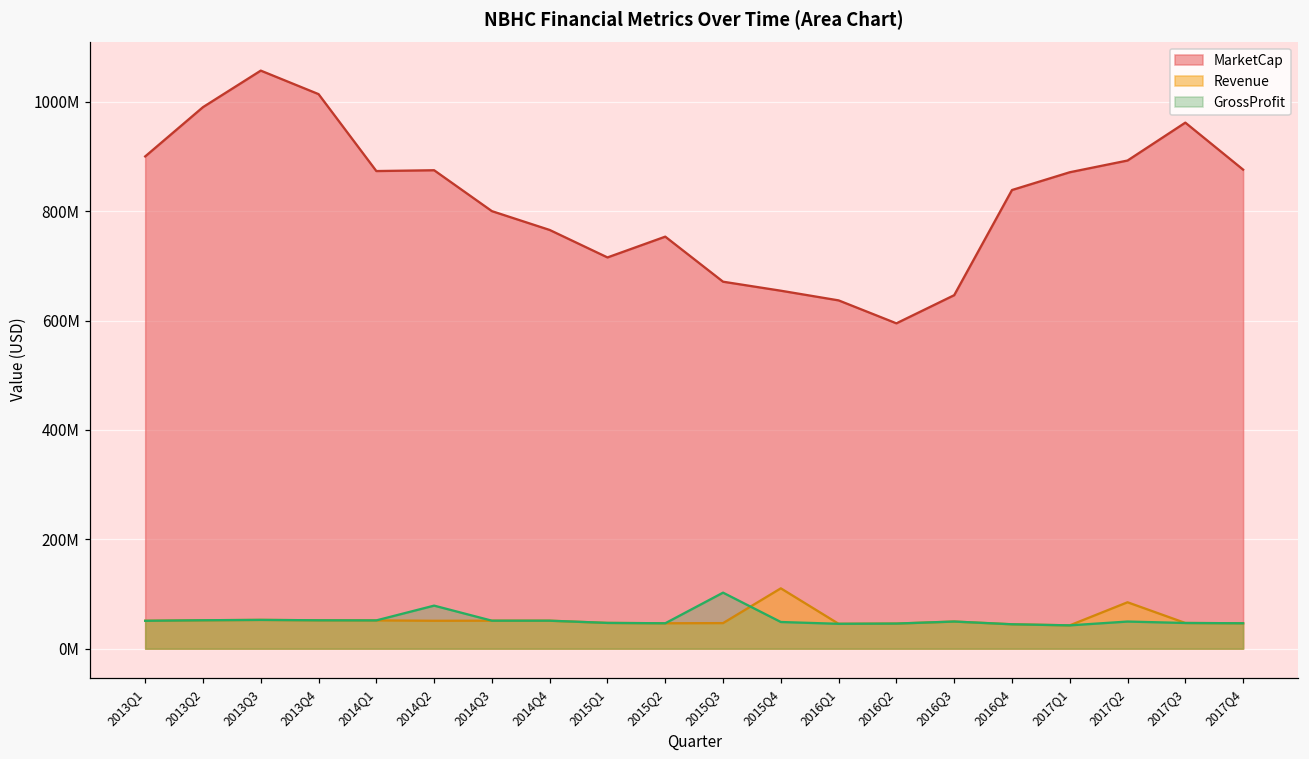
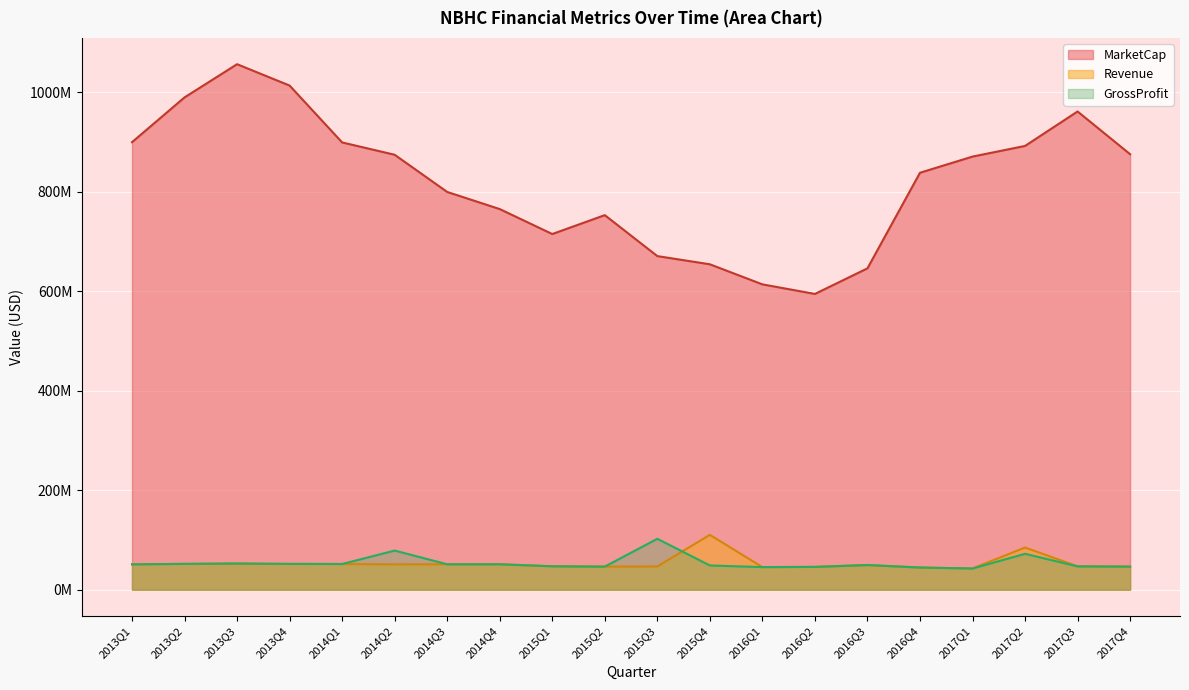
  {
    "MarketCap": {
      "2013Q1": 900000000,
      "2013Q2": 990000000,
      "2013Q3": 1060000000,
      "2013Q4": 1010000000,
-     "2014Q1": 870000000,
+     "2014Q1": 900000000,
      "2014Q2": 870000000,
      "2014Q3": 800000000,
      "2014Q4": 770000000,
      "2015Q1": 720000000,
      "2015Q2": 750000000,
      "2015Q3": 670000000,
      "2015Q4": 650000000,
-     "2016Q1": 640000000,
+     "2016Q1": 610000000,
      "2016Q2": 590000000,
      "2016Q3": 650000000,
      "2016Q4": 840000000,
      "2017Q1": 870000000,
      "2017Q2": 890000000,
      "2017Q3": 960000000,
      "2017Q4": 880000000
    },
    "Revenue": {
      "2014Q2": 50000000,
      "2015Q3": 50000000,
      "2015Q4": 110000000,
      "2017Q2": 80000000
    },
    "GrossProfit": {
      "2014Q2": 80000000,
      "2015Q3": 100000000,
      "2015Q4": 50000000,
-     "2017Q2": 50000000
+     "2017Q2": 70000000
    }
  }
